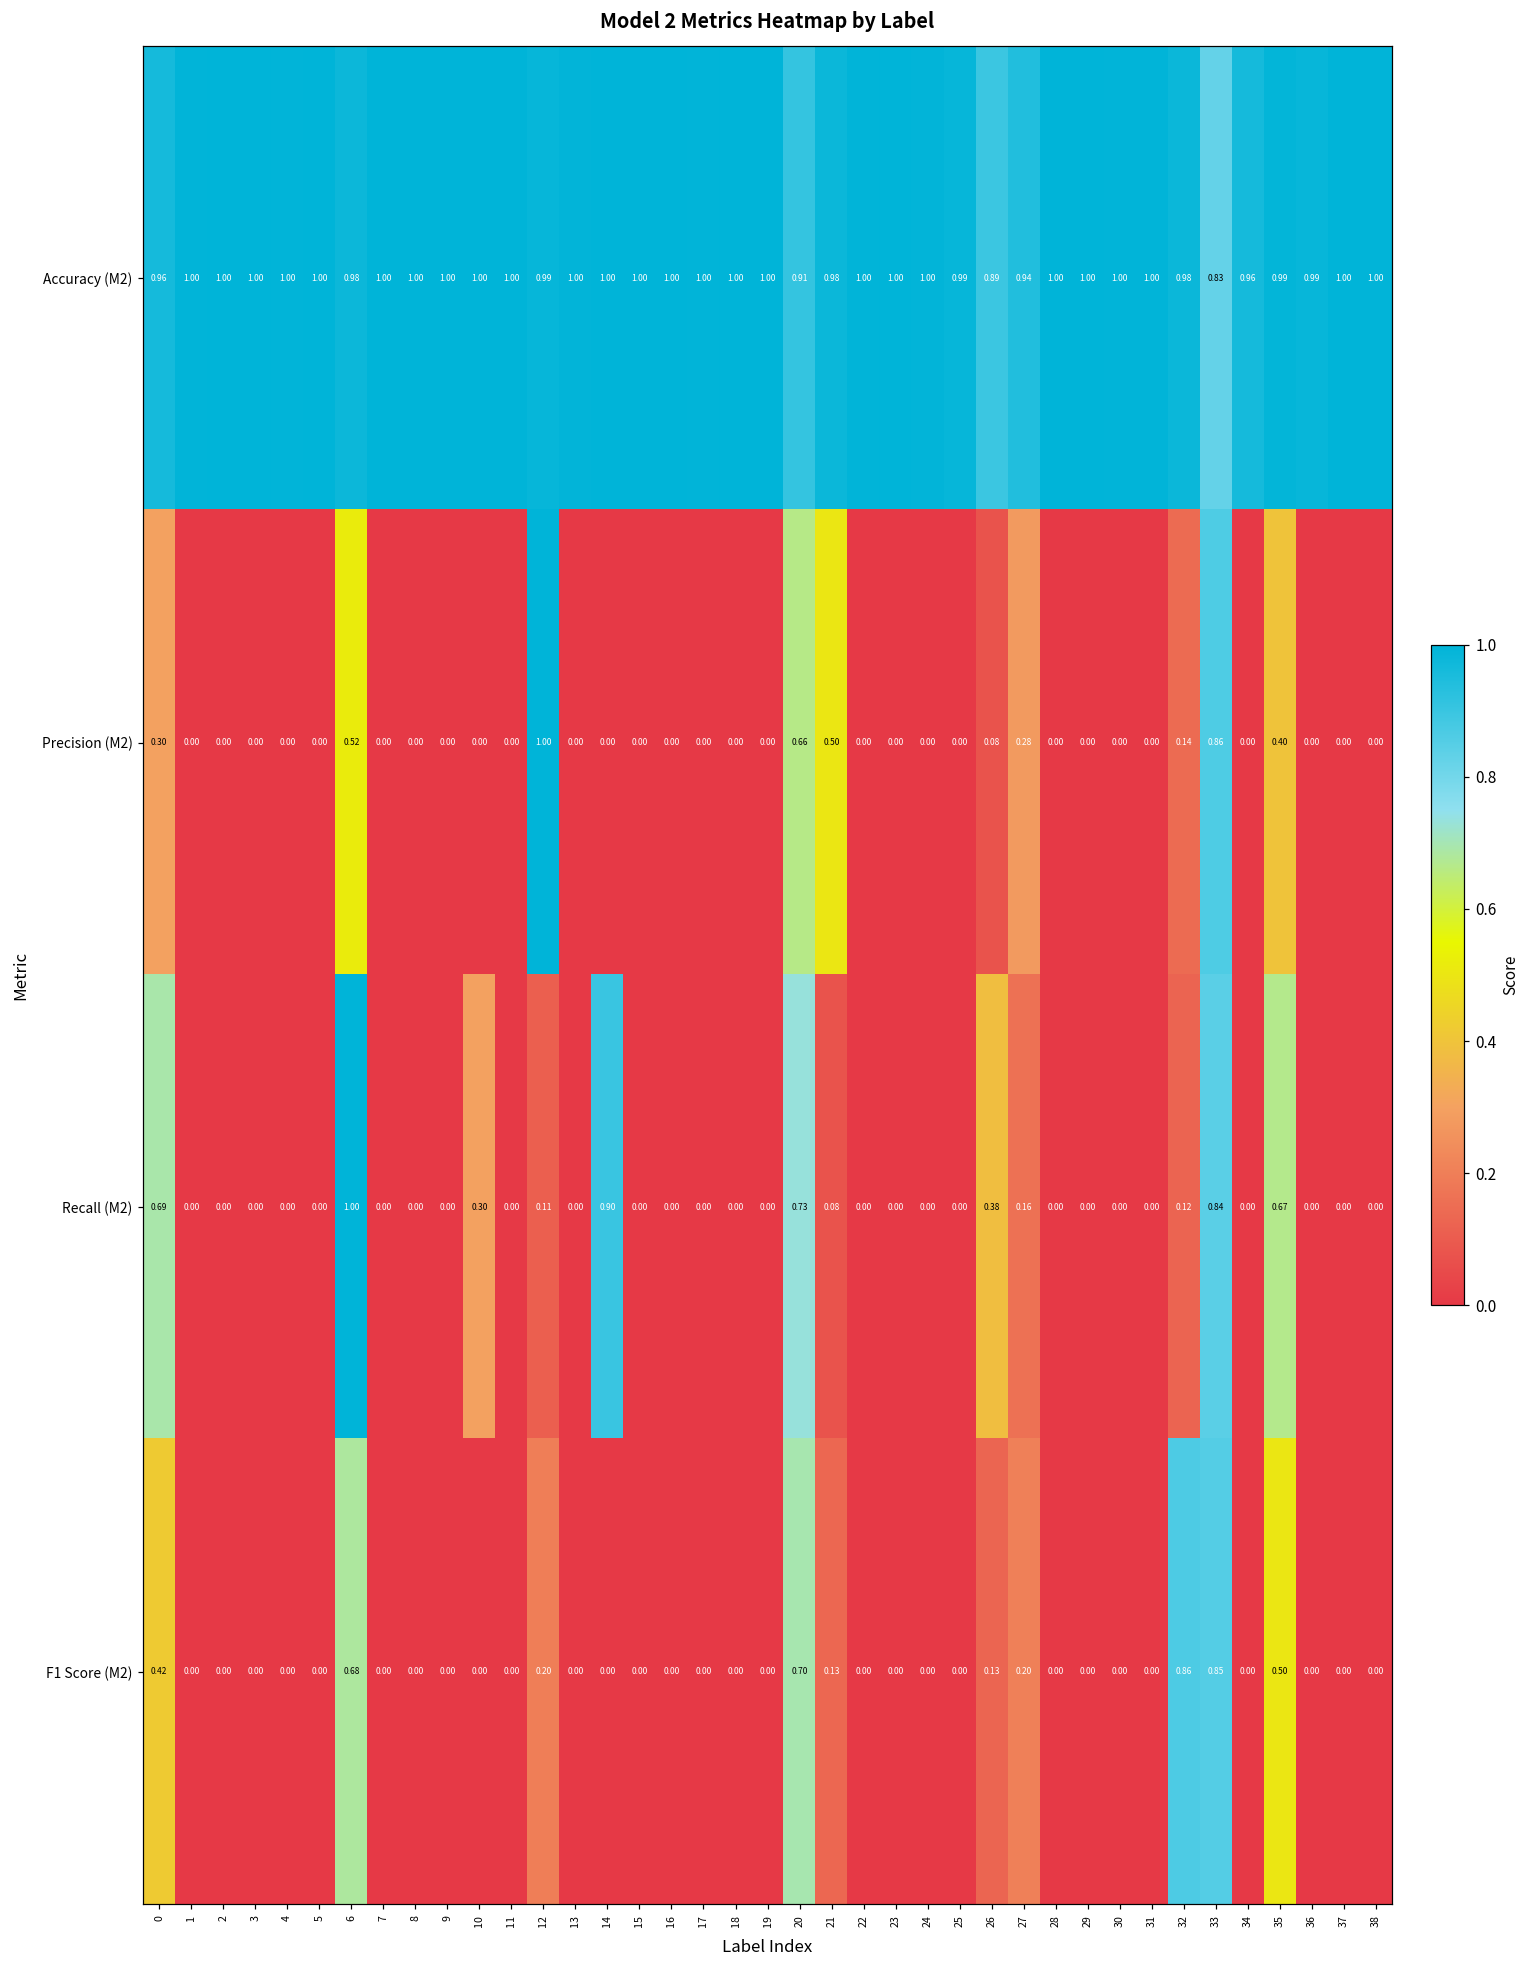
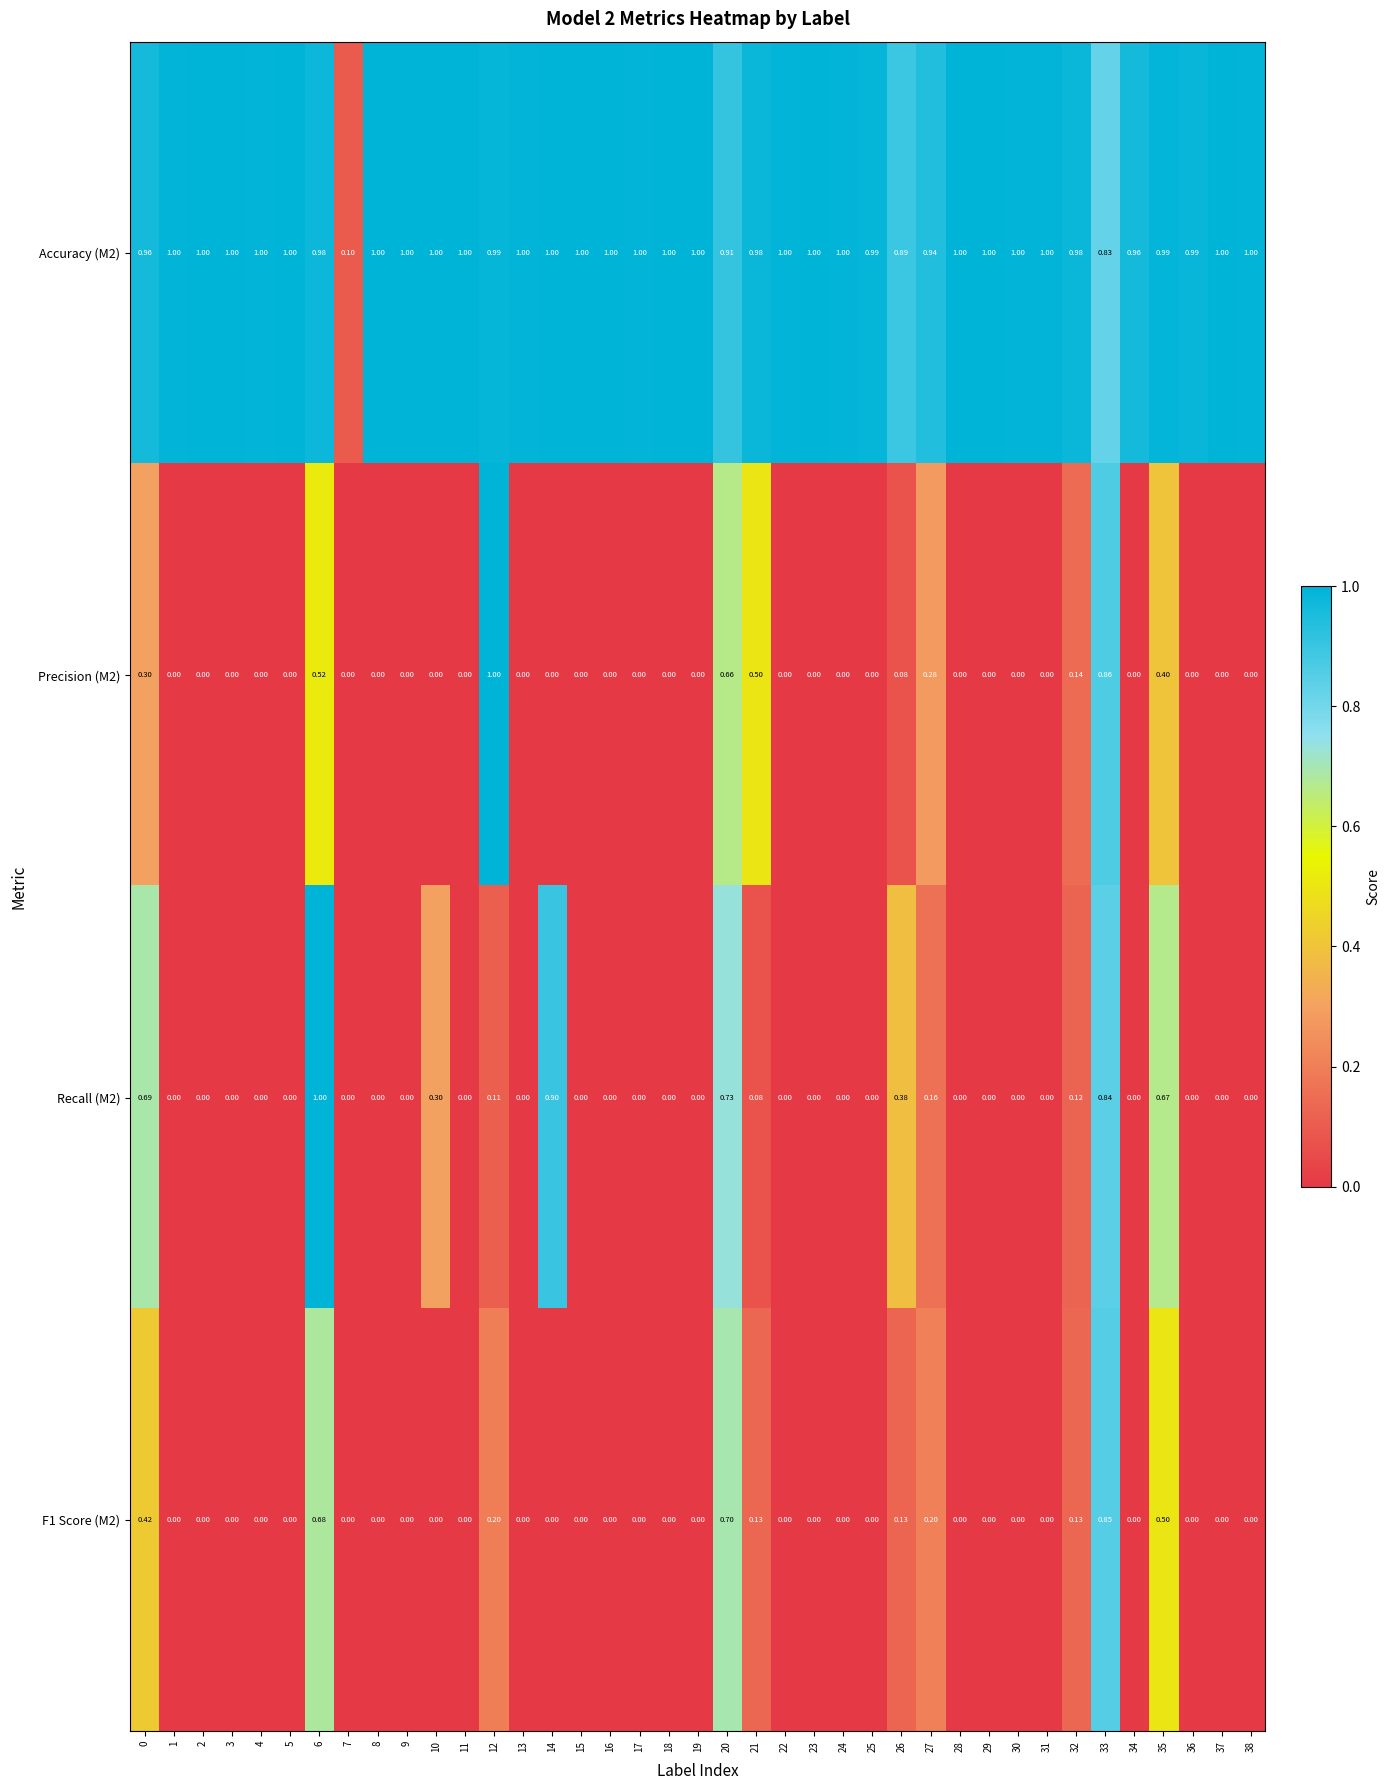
  {
    "Accuracy (M2)": {
      "0": 0.96,
      "1": 1.00,
      "2": 1.00,
      "3": 1.00,
      "4": 1.00,
      "5": 1.00,
      "6": 0.98,
-     "7": 1.00,
+     "7": 0.10,
      "8": 1.00,
      "9": 1.00,
      "10": 1.00,
      "11": 1.00,
      "12": 0.99,
      "13": 1.00,
      "14": 1.00,
      "15": 1.00,
      "16": 1.00,
      "17": 1.00,
      "18": 1.00,
      "19": 1.00,
      "20": 0.91,
      "21": 0.98,
      "22": 1.00,
      "23": 1.00,
      "24": 1.00,
      "25": 0.99,
      "26": 0.89,
      "27": 0.94,
      "28": 1.00,
      "29": 1.00,
      "30": 1.00,
      "31": 1.00,
      "32": 0.98,
      "33": 0.83,
      "34": 0.96,
      "35": 0.99,
      "36": 0.99,
      "37": 1.00,
      "38": 1.00
    },
    "Precision (M2)": {
      "0": 0.30,
      "1": 0.00,
      "2": 0.00,
      "3": 0.00,
      "4": 0.00,
      "5": 0.00,
      "6": 0.52,
      "7": 0.00,
      "8": 0.00,
      "9": 0.00,
      "10": 0.00,
      "11": 0.00,
      "12": 1.00,
      "13": 0.00,
      "14": 0.00,
      "15": 0.00,
      "16": 0.00,
      "17": 0.00,
      "18": 0.00,
      "19": 0.00,
      "20": 0.66,
      "21": 0.50,
      "22": 0.00,
      "23": 0.00,
      "24": 0.00,
      "25": 0.00,
      "26": 0.08,
      "27": 0.28,
      "28": 0.00,
      "29": 0.00,
      "30": 0.00,
      "31": 0.00,
      "32": 0.14,
      "33": 0.86,
      "34": 0.00,
      "35": 0.40,
      "36": 0.00,
      "37": 0.00,
      "38": 0.00
    },
    "Recall (M2)": {
      "0": 0.69,
      "1": 0.00,
      "2": 0.00,
      "3": 0.00,
      "4": 0.00,
      "5": 0.00,
      "6": 1.00,
      "7": 0.00,
      "8": 0.00,
      "9": 0.00,
      "10": 0.30,
      "11": 0.00,
      "12": 0.11,
      "13": 0.00,
      "14": 0.90,
      "15": 0.00,
      "16": 0.00,
      "17": 0.00,
      "18": 0.00,
      "19": 0.00,
      "20": 0.73,
      "21": 0.08,
      "22": 0.00,
      "23": 0.00,
      "24": 0.00,
      "25": 0.00,
      "26": 0.38,
      "27": 0.16,
      "28": 0.00,
      "29": 0.00,
      "30": 0.00,
      "31": 0.00,
      "32": 0.12,
      "33": 0.84,
      "34": 0.00,
      "35": 0.67,
      "36": 0.00,
      "37": 0.00,
      "38": 0.00
    },
    "F1 Score (M2)": {
      "0": 0.42,
      "1": 0.00,
      "2": 0.00,
      "3": 0.00,
      "4": 0.00,
      "5": 0.00,
      "6": 0.68,
      "7": 0.00,
      "8": 0.00,
      "9": 0.00,
      "10": 0.00,
      "11": 0.00,
      "12": 0.20,
      "13": 0.00,
      "14": 0.00,
      "15": 0.00,
      "16": 0.00,
      "17": 0.00,
      "18": 0.00,
      "19": 0.00,
      "20": 0.70,
      "21": 0.13,
      "22": 0.00,
      "23": 0.00,
      "24": 0.00,
      "25": 0.00,
      "26": 0.13,
      "27": 0.20,
      "28": 0.00,
      "29": 0.00,
      "30": 0.00,
      "31": 0.00,
-     "32": 0.86,
+     "32": 0.13,
      "33": 0.85,
      "34": 0.00,
      "35": 0.50,
      "36": 0.00,
      "37": 0.00,
      "38": 0.00
    }
  }
